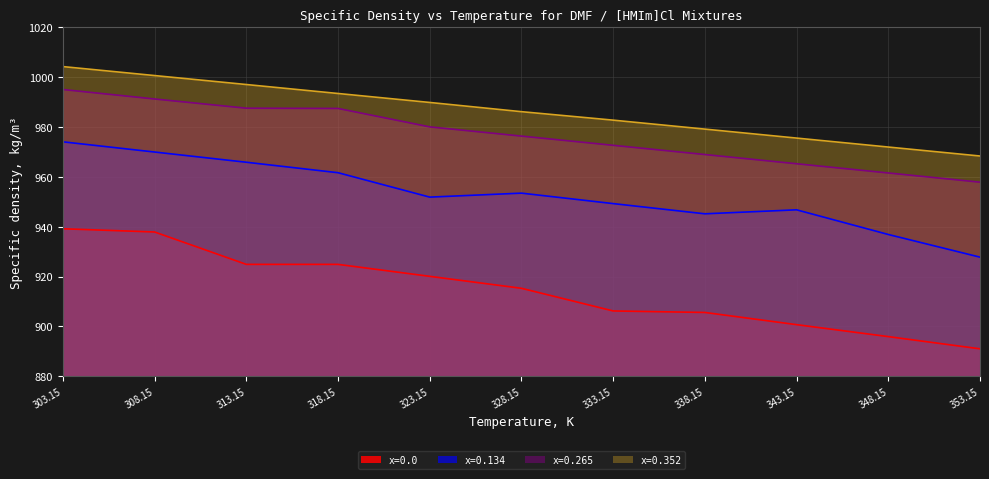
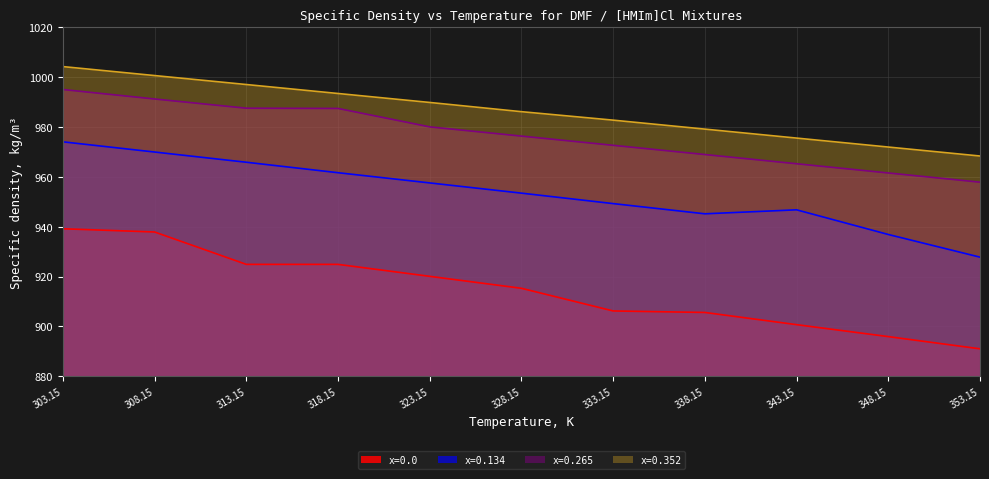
  {
    "x=0.0": {
      "303.15": 939,
      "308.15": 938,
      "313.15": 925,
      "318.15": 925,
      "323.15": 920,
      "328.15": 915,
      "333.15": 906,
      "338.15": 906,
      "343.15": 901,
      "348.15": 896,
      "353.15": 891
    },
    "x=0.134": {
      "303.15": 974,
      "308.15": 970,
      "313.15": 966,
      "318.15": 962,
-     "323.15": 952,
+     "323.15": 958,
      "328.15": 954,
      "333.15": 949,
      "338.15": 945,
      "343.15": 947,
      "348.15": 937,
      "353.15": 928
    },
    "x=0.265": {
      "303.15": 995,
      "308.15": 991,
      "313.15": 988,
      "318.15": 988,
      "323.15": 980,
      "328.15": 976,
      "333.15": 973,
      "338.15": 969,
      "343.15": 965,
      "348.15": 962,
      "353.15": 958
    },
    "x=0.352": {
      "303.15": 1004,
      "308.15": 1001,
      "313.15": 997,
      "318.15": 994,
      "323.15": 990,
      "328.15": 986,
      "333.15": 983,
      "338.15": 979,
      "343.15": 976,
      "348.15": 972,
      "353.15": 968
    }
  }
